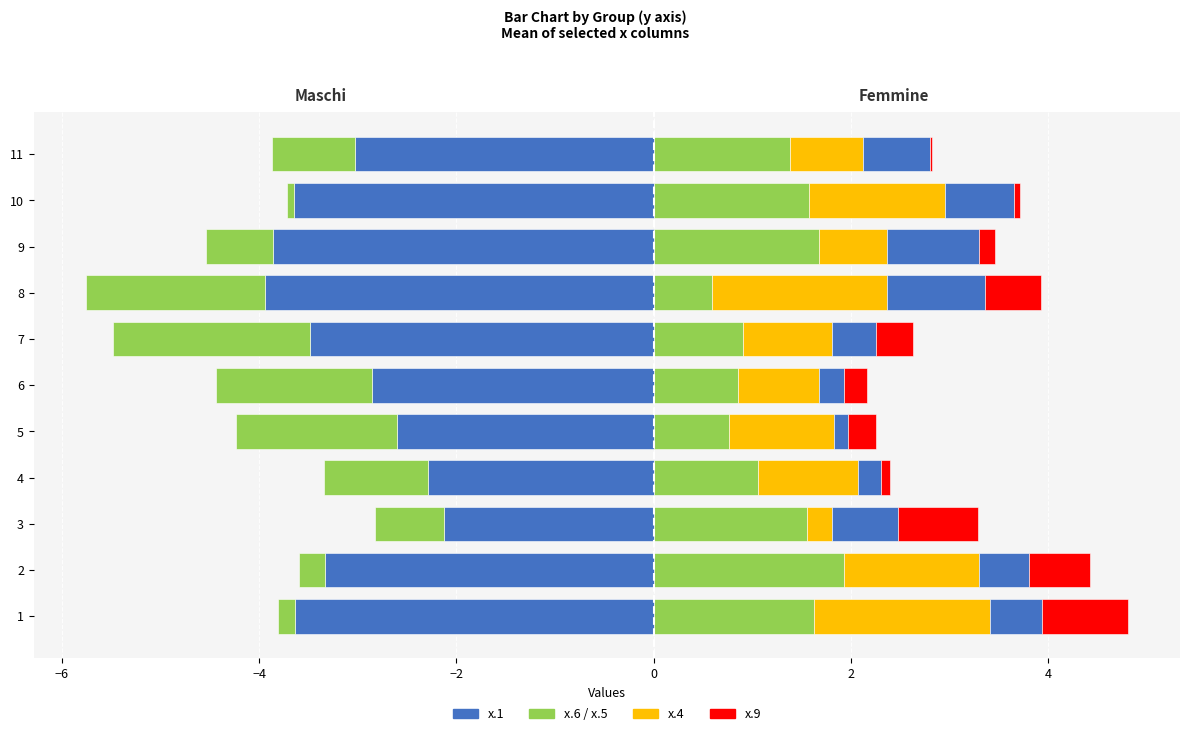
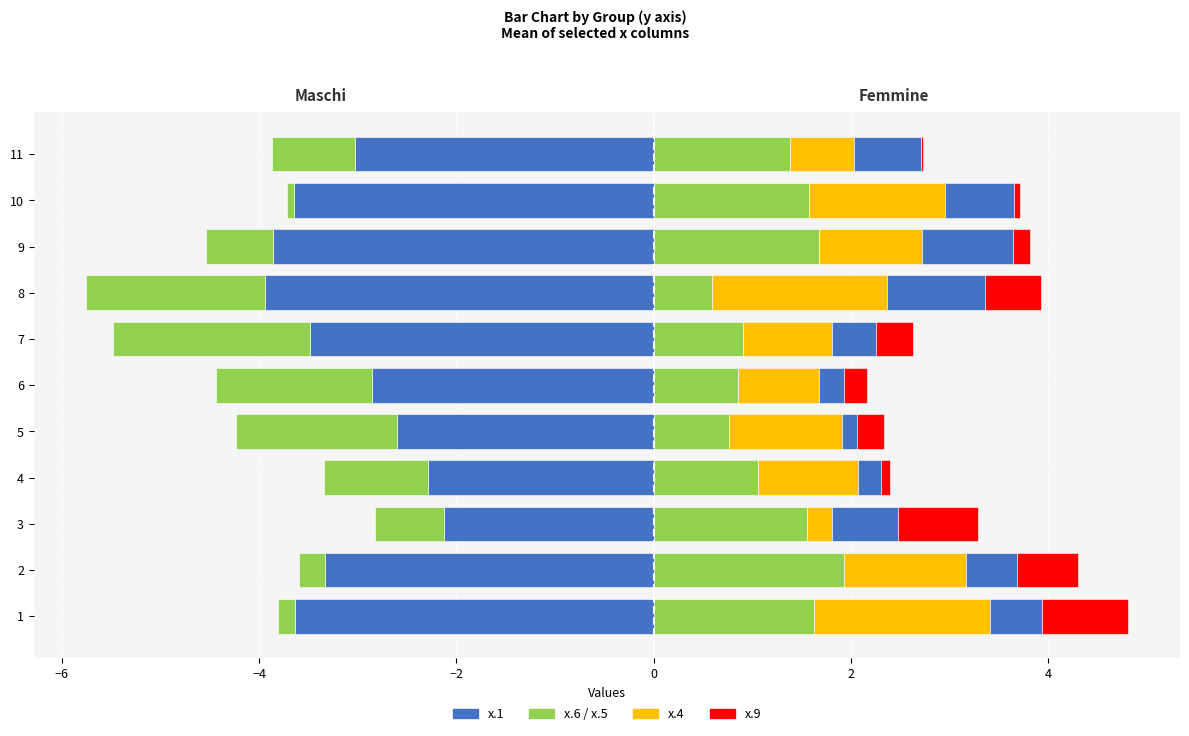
  {
    "x.4": {
-     "11": 0.7,
+     "11": 0.6,
      "10": 1.4,
-     "9": 0.7,
+     "9": 1.0,
      "8": 1.8,
      "7": 0.9,
      "6": 0.8,
-     "5": 1.1,
+     "5": 1.2,
      "4": 1.0,
      "3": 0.2,
-     "2": 1.4,
+     "2": 1.2,
      "1": 1.8
    },
    "x.9": {
      "10": 0.1,
      "9": 0.2,
      "8": 0.6,
      "7": 0.4,
      "6": 0.2,
      "5": 0.3,
      "4": 0.1,
      "3": 0.8,
      "2": 0.6,
      "1": 0.9
    }
  }
